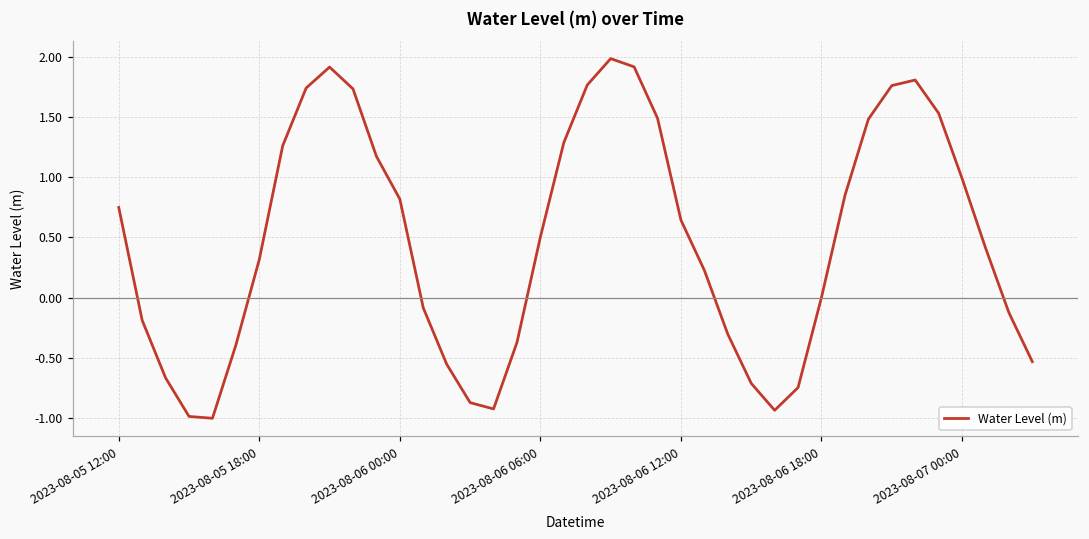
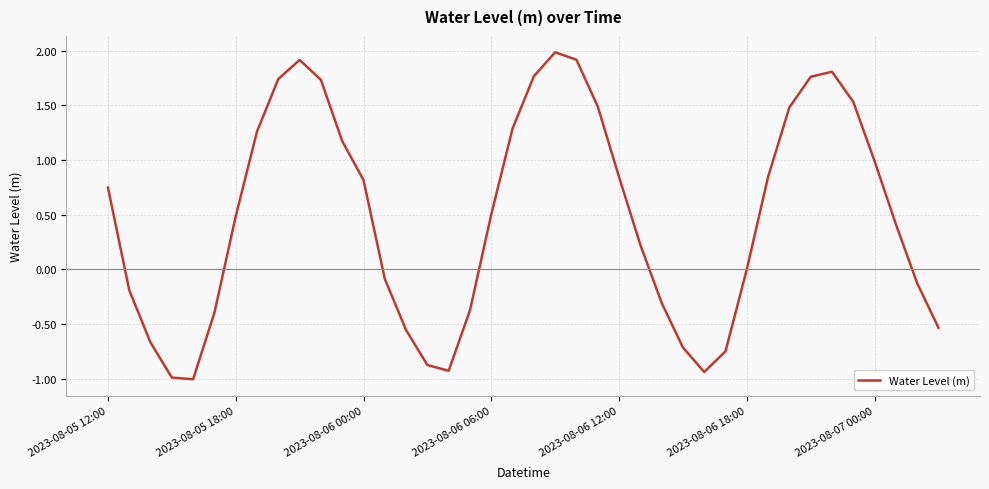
  {
    "2023-08-05 12:00": 0.75,
-   "2023-08-05 18:00": 0.32,
+   "2023-08-05 18:00": 0.49,
    "2023-08-06 00:00": 0.82,
    "2023-08-06 06:00": 0.50,
-   "2023-08-06 12:00": 0.64,
+   "2023-08-06 12:00": 0.85,
    "2023-08-06 18:00": 0.00,
    "2023-08-07 00:00": 0.99
  }
